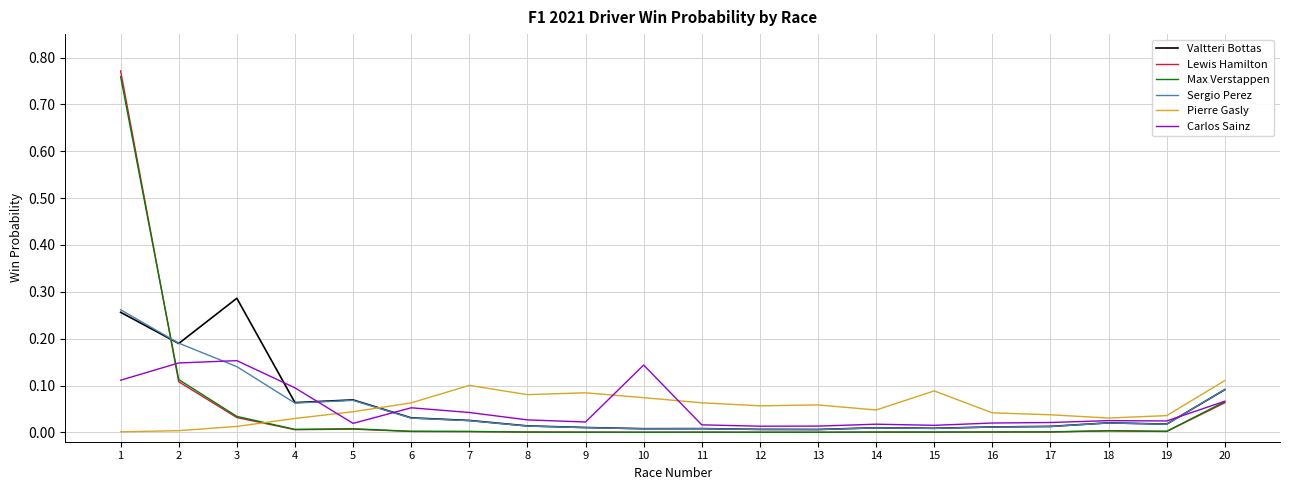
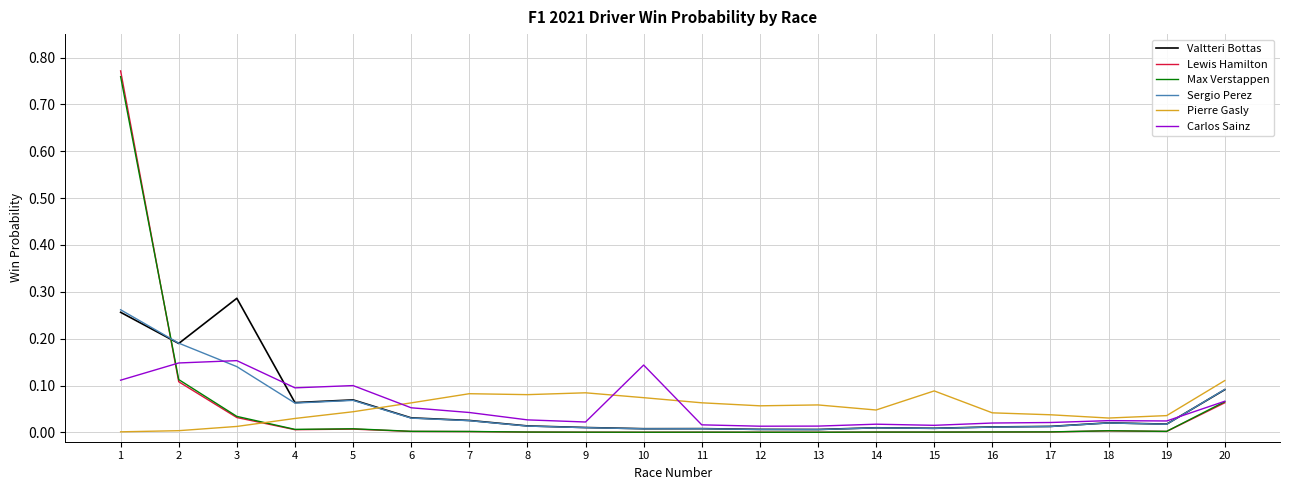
  {
    "Valtteri Bottas": {
      "3": 0.29
    },
    "Lewis Hamilton": {
      "1": 0.77
    },
    "Max Verstappen": {
      "1": 0.76
    },
    "Sergio Perez": {
      "3": 0.14
    },
    "Pierre Gasly": {
      "1": 0.00,
      "2": 0.00,
      "3": 0.01,
      "4": 0.03,
      "5": 0.04,
      "6": 0.06,
-     "7": 0.10,
+     "7": 0.08,
      "8": 0.08,
      "9": 0.08,
      "10": 0.07,
      "11": 0.06,
      "12": 0.06,
      "13": 0.06,
      "14": 0.05,
      "15": 0.09,
      "16": 0.04,
      "17": 0.04,
      "18": 0.03,
      "19": 0.04,
      "20": 0.11
    },
    "Carlos Sainz": {
      "1": 0.11,
      "2": 0.15,
      "3": 0.15,
      "4": 0.10,
-     "5": 0.02,
+     "5": 0.10,
      "6": 0.05,
      "7": 0.04,
      "8": 0.03,
      "9": 0.02,
      "10": 0.14,
      "11": 0.02,
      "12": 0.01,
      "13": 0.01,
      "14": 0.02,
      "15": 0.02,
      "16": 0.02,
      "17": 0.02,
      "19": 0.02
    }
  }
